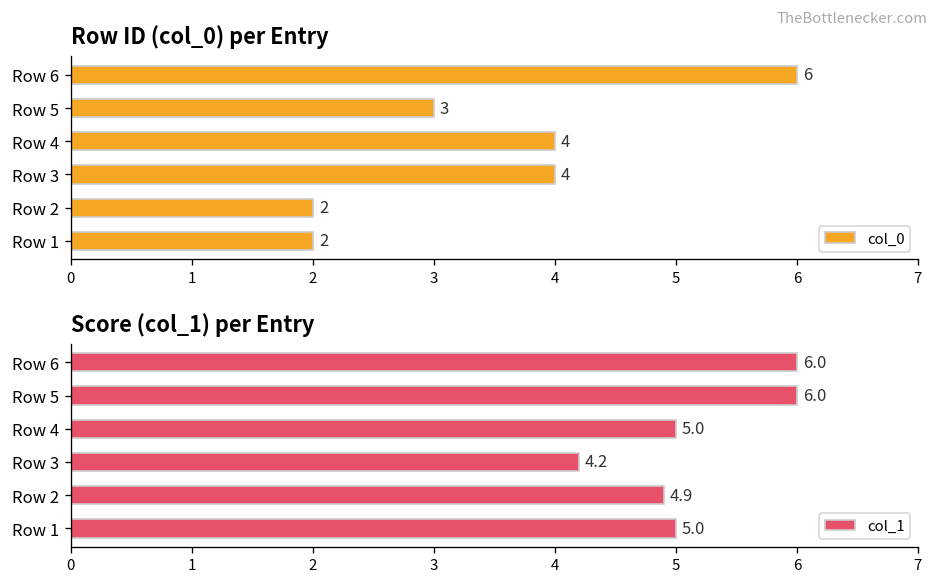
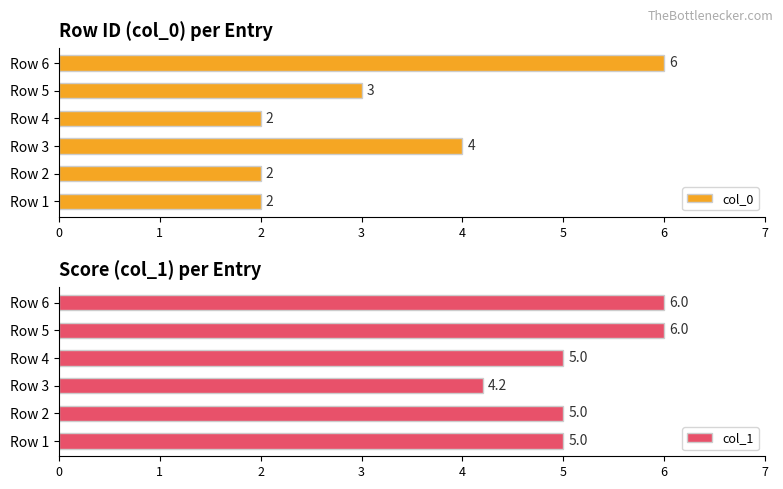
  {
    "Row ID (col_0) per Entry": {
      "Row 6": 6,
      "Row 5": 3,
-     "Row 4": 4,
+     "Row 4": 2,
      "Row 3": 4,
      "Row 2": 2,
      "Row 1": 2
    },
    "Score (col_1) per Entry": {
      "Row 6": 6.0,
      "Row 5": 6.0,
      "Row 4": 5.0,
      "Row 3": 4.2,
-     "Row 2": 4.9,
+     "Row 2": 5.0,
      "Row 1": 5.0
    }
  }
